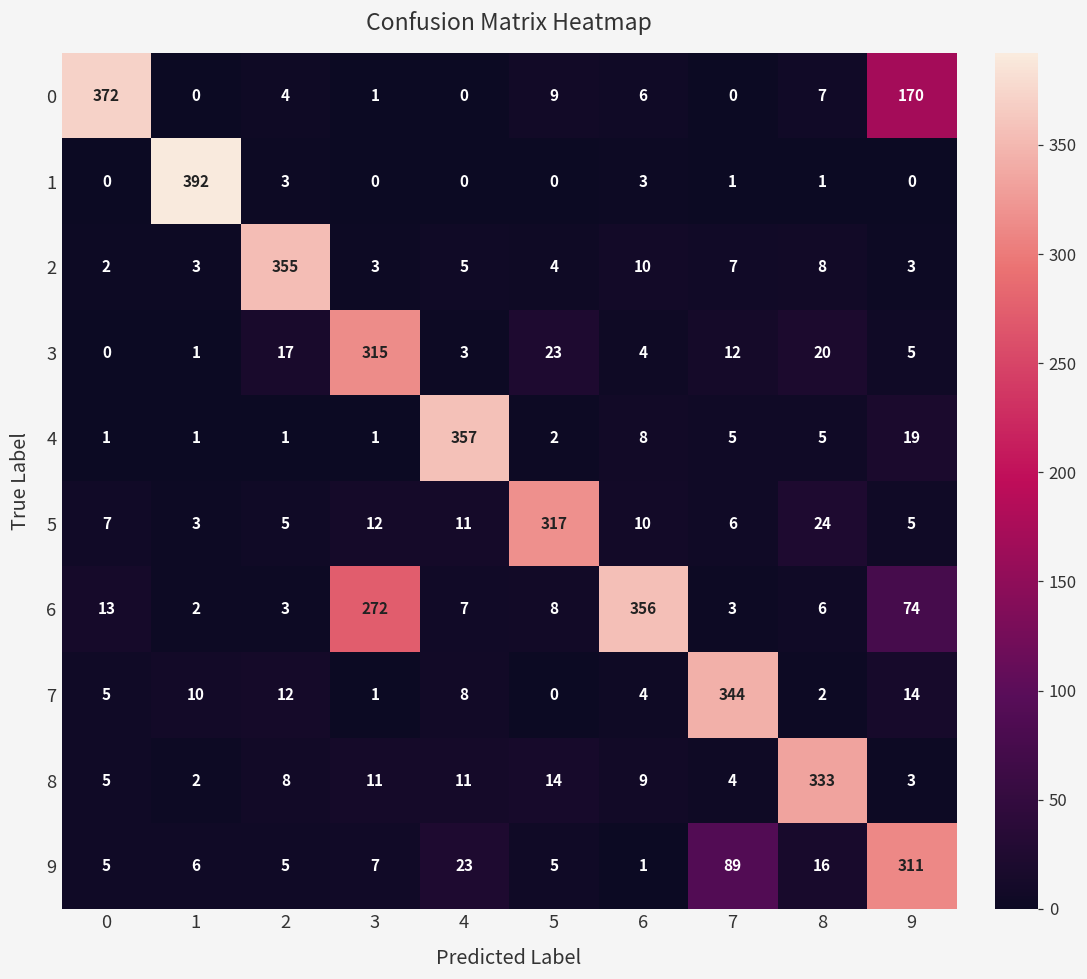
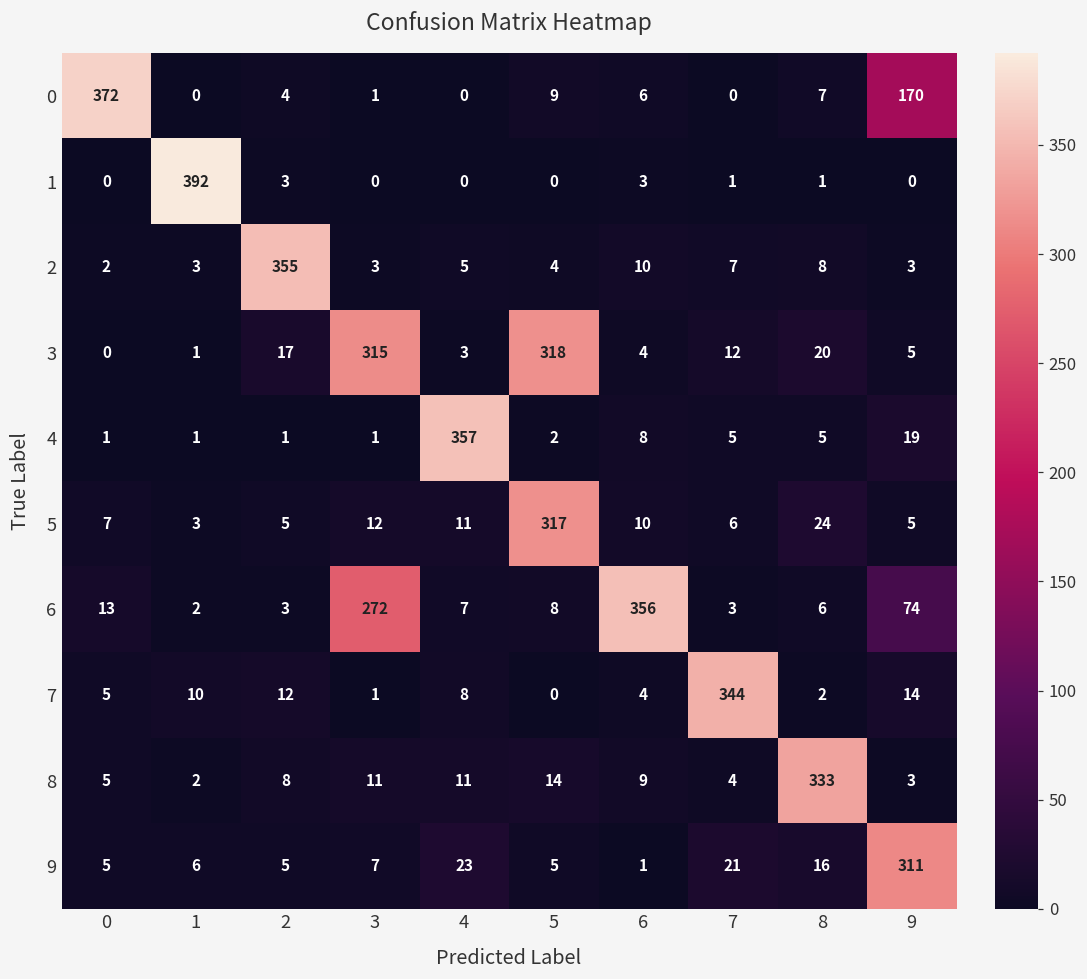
  {
    "0": {
      "0": 372,
      "1": 0,
      "2": 4,
      "3": 1,
      "4": 0,
      "5": 9,
      "6": 6,
      "7": 0,
      "8": 7,
      "9": 170
    },
    "1": {
      "0": 0,
      "1": 392,
      "2": 3,
      "3": 0,
      "4": 0,
      "5": 0,
      "6": 3,
      "7": 1,
      "8": 1,
      "9": 0
    },
    "2": {
      "0": 2,
      "1": 3,
      "2": 355,
      "3": 3,
      "4": 5,
      "5": 4,
      "6": 10,
      "7": 7,
      "8": 8,
      "9": 3
    },
    "3": {
      "0": 0,
      "1": 1,
      "2": 17,
      "3": 315,
      "4": 3,
-     "5": 23,
+     "5": 318,
      "6": 4,
      "7": 12,
      "8": 20,
      "9": 5
    },
    "4": {
      "0": 1,
      "1": 1,
      "2": 1,
      "3": 1,
      "4": 357,
      "5": 2,
      "6": 8,
      "7": 5,
      "8": 5,
      "9": 19
    },
    "5": {
      "0": 7,
      "1": 3,
      "2": 5,
      "3": 12,
      "4": 11,
      "5": 317,
      "6": 10,
      "7": 6,
      "8": 24,
      "9": 5
    },
    "6": {
      "0": 13,
      "1": 2,
      "2": 3,
      "3": 272,
      "4": 7,
      "5": 8,
      "6": 356,
      "7": 3,
      "8": 6,
      "9": 74
    },
    "7": {
      "0": 5,
      "1": 10,
      "2": 12,
      "3": 1,
      "4": 8,
      "5": 0,
      "6": 4,
      "7": 344,
      "8": 2,
      "9": 14
    },
    "8": {
      "0": 5,
      "1": 2,
      "2": 8,
      "3": 11,
      "4": 11,
      "5": 14,
      "6": 9,
      "7": 4,
      "8": 333,
      "9": 3
    },
    "9": {
      "0": 5,
      "1": 6,
      "2": 5,
      "3": 7,
      "4": 23,
      "5": 5,
      "6": 1,
-     "7": 89,
+     "7": 21,
      "8": 16,
      "9": 311
    }
  }
